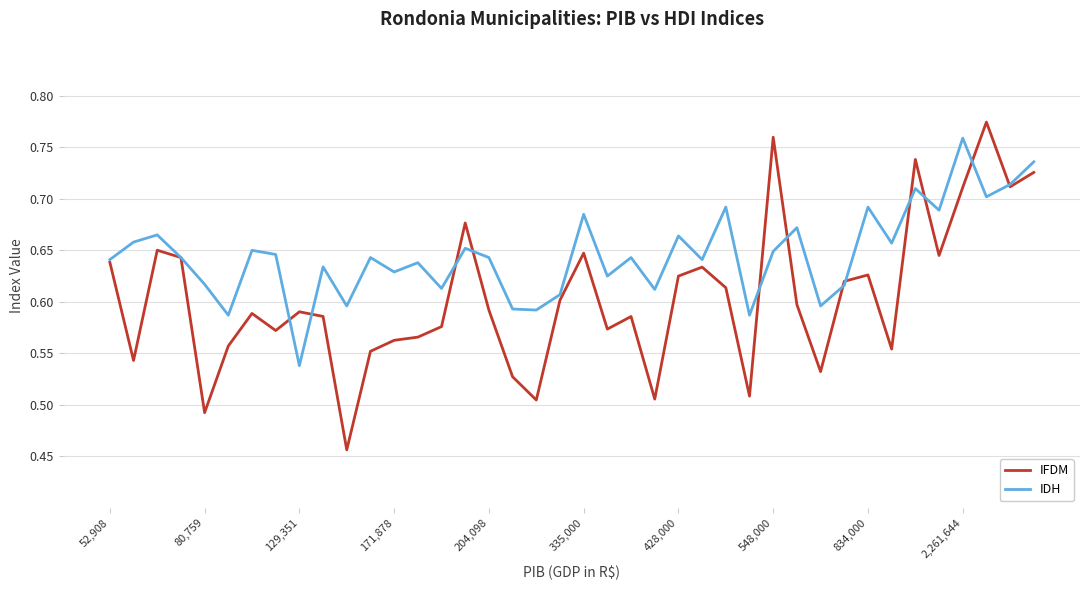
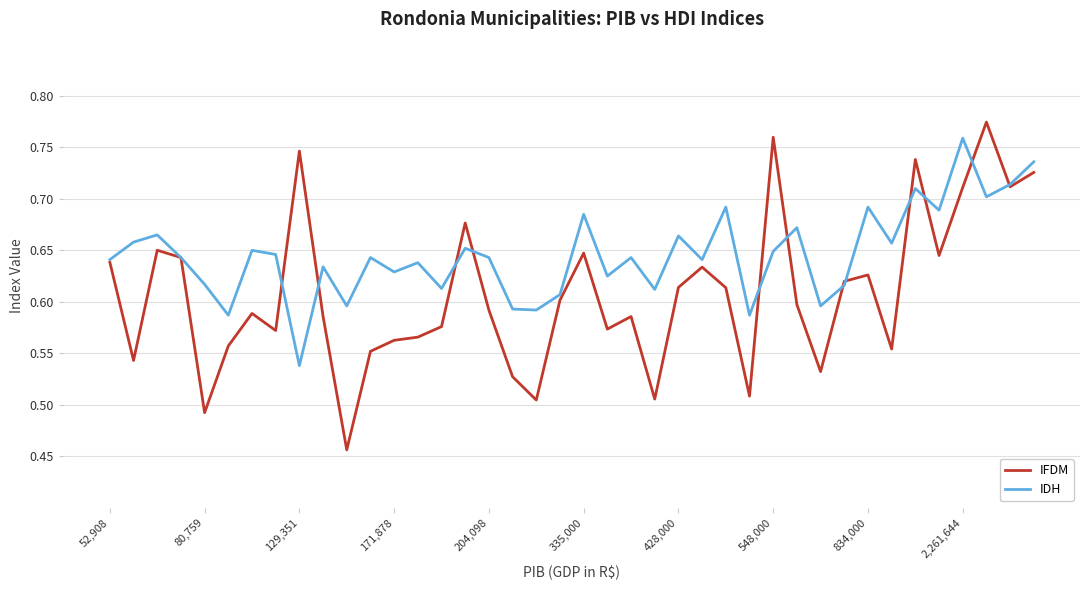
  {
    "IFDM": {
      "52,908": 0.638,
      "80,759": 0.492,
-     "129,351": 0.590,
+     "129,351": 0.746,
      "171,878": 0.563,
      "204,098": 0.592,
      "335,000": 0.647,
-     "428,000": 0.625,
+     "428,000": 0.614,
      "548,000": 0.760,
      "834,000": 0.626,
      "2,261,644": 0.711
    },
    "IDH": {
      "52,908": 0.641,
      "80,759": 0.617,
      "129,351": 0.538,
      "171,878": 0.629,
      "204,098": 0.643,
      "335,000": 0.685,
      "428,000": 0.664,
      "548,000": 0.649,
      "834,000": 0.692,
      "2,261,644": 0.759
    }
  }
